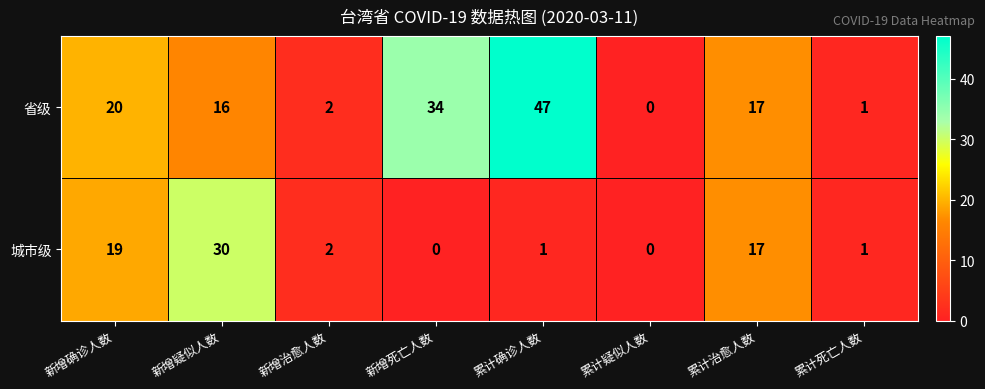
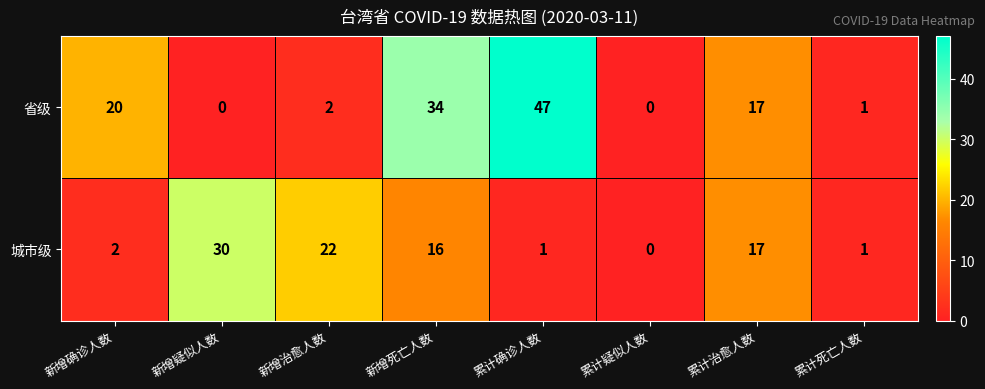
  {
    "省级": {
      "新增确诊人数": 20,
-     "新增疑似人数": 16,
+     "新增疑似人数": 0,
      "新增治愈人数": 2,
      "新增死亡人数": 34,
      "累计确诊人数": 47,
      "累计疑似人数": 0,
      "累计治愈人数": 17,
      "累计死亡人数": 1
    },
    "城市级": {
-     "新增确诊人数": 19,
+     "新增确诊人数": 2,
      "新增疑似人数": 30,
-     "新增治愈人数": 2,
-     "新增死亡人数": 0,
+     "新增治愈人数": 22,
+     "新增死亡人数": 16,
      "累计确诊人数": 1,
      "累计疑似人数": 0,
      "累计治愈人数": 17,
      "累计死亡人数": 1
    }
  }
